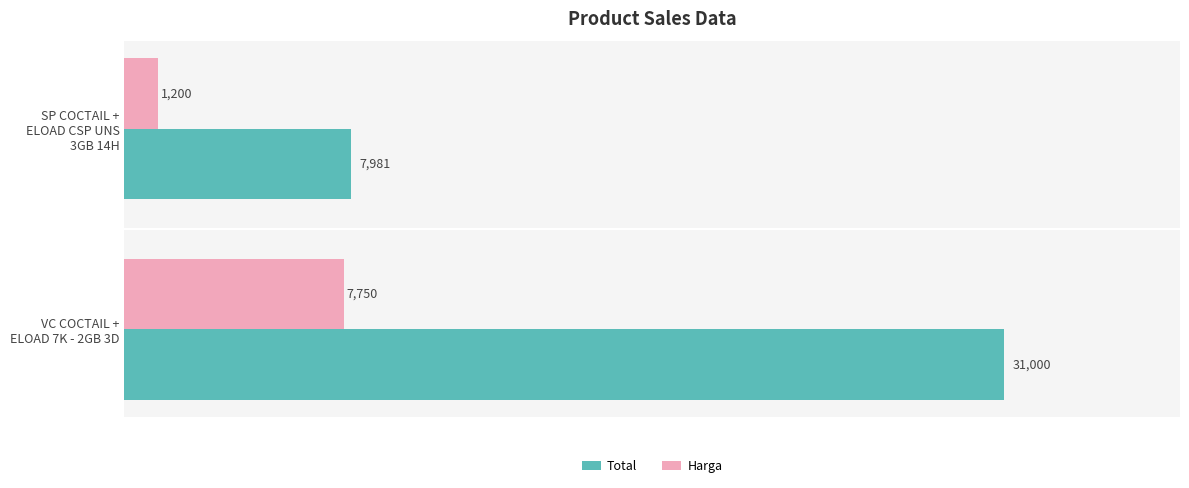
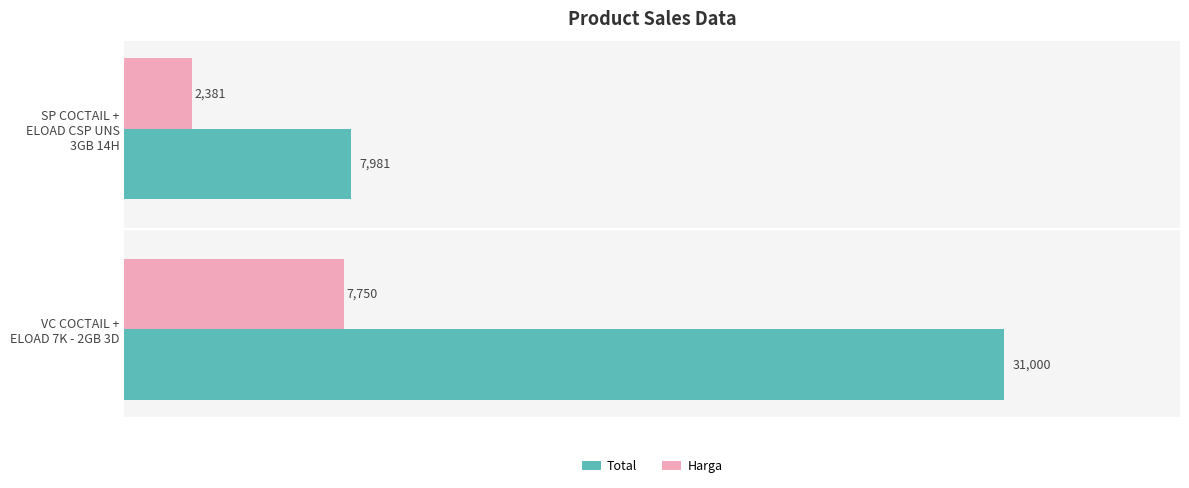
  {
    "Total": {
      "SP COCTAIL + ELOAD CSP UNS 3GB 14H": "7,981",
      "VC COCTAIL + ELOAD 7K - 2GB 3D": "31,000"
    },
    "Harga": {
-     "SP COCTAIL + ELOAD CSP UNS 3GB 14H": "1,200",
+     "SP COCTAIL + ELOAD CSP UNS 3GB 14H": "2,381",
      "VC COCTAIL + ELOAD 7K - 2GB 3D": "7,750"
    }
  }
